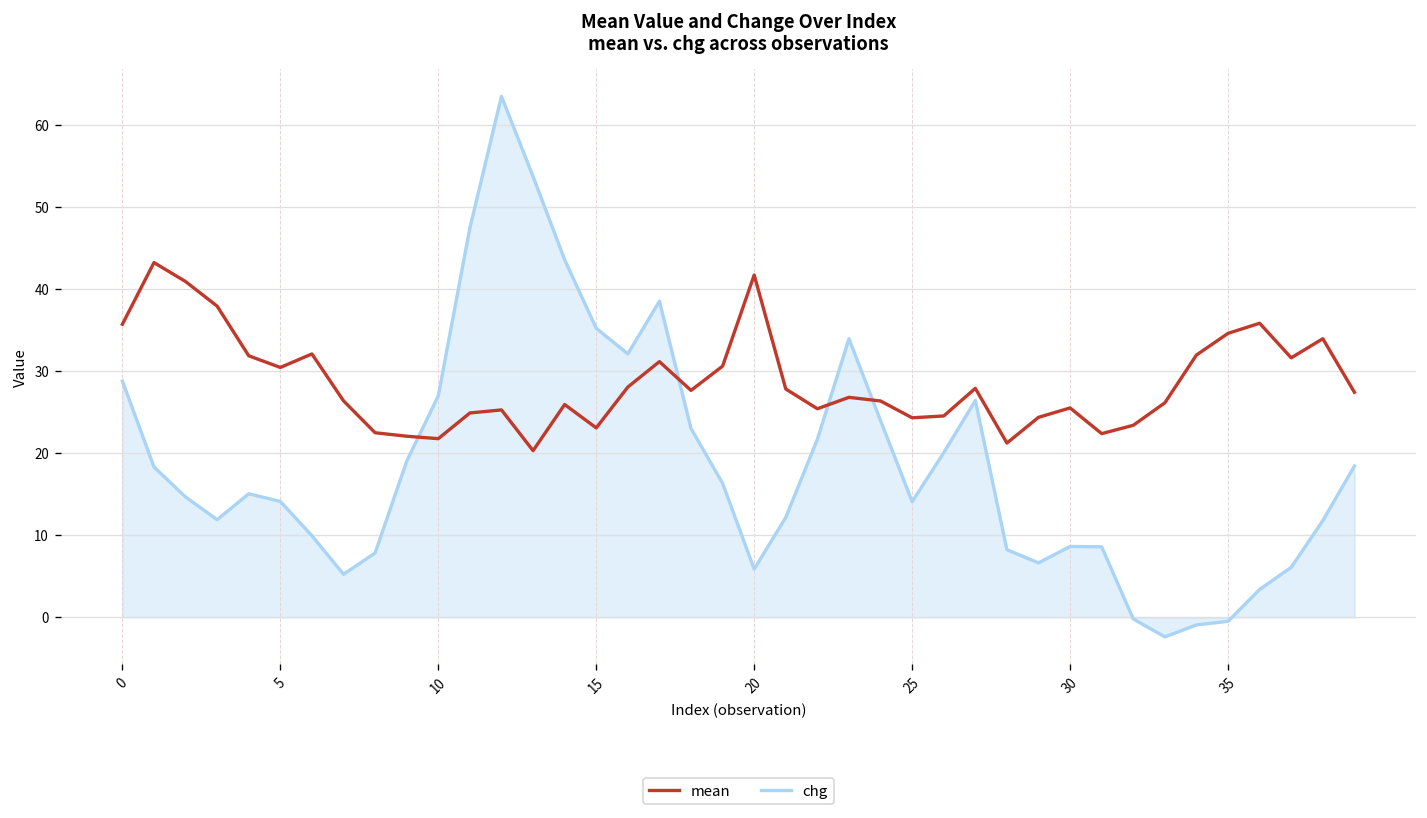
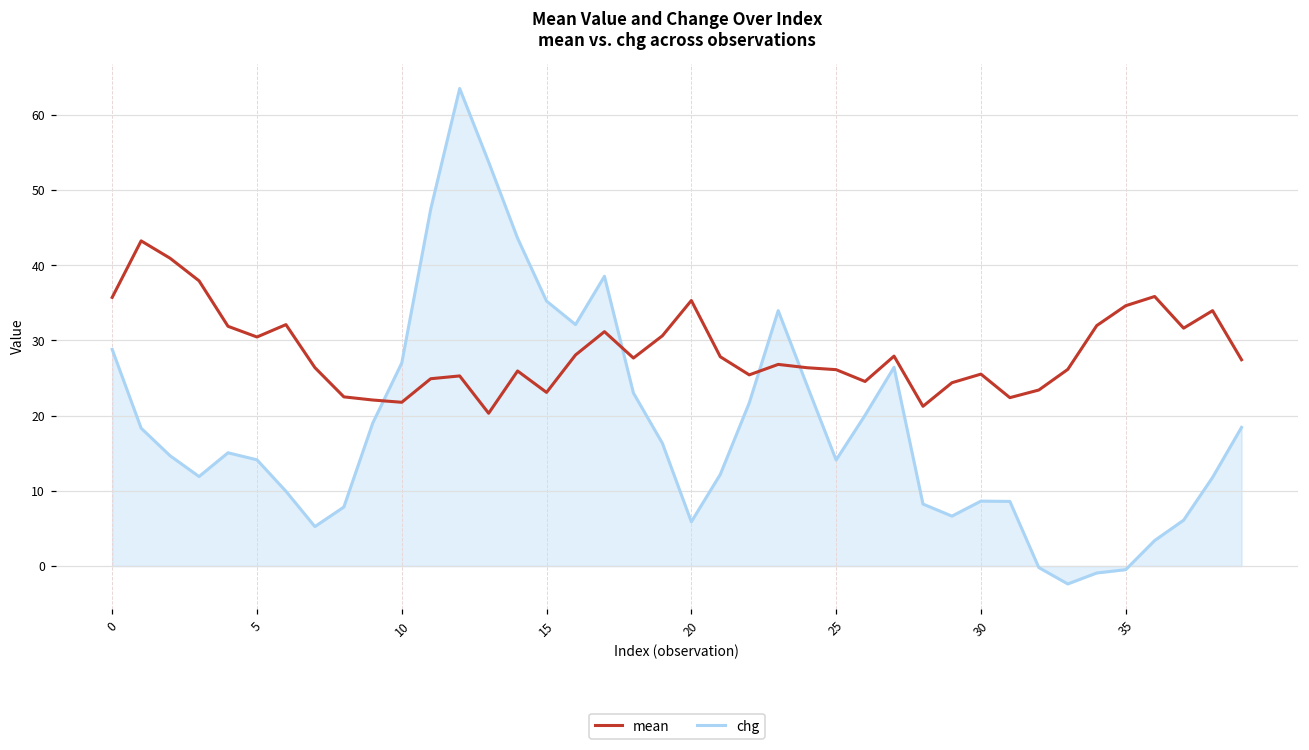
  {
    "mean": {
      "0": 36,
      "5": 30,
      "10": 22,
      "15": 23,
-     "20": 42,
-     "25": 24,
+     "20": 35,
+     "25": 26,
      "30": 26,
      "35": 35
    }
  }
